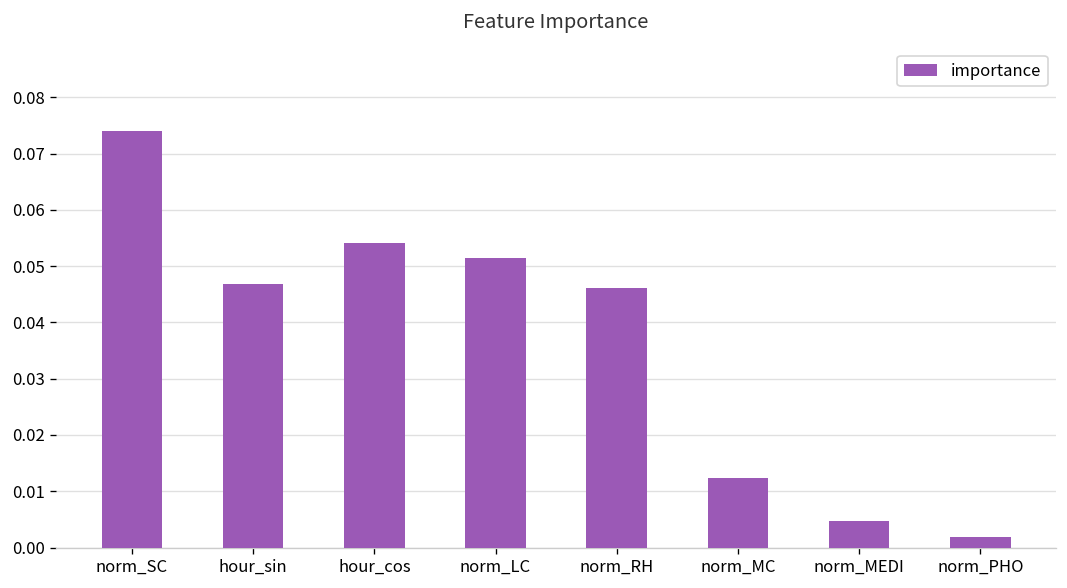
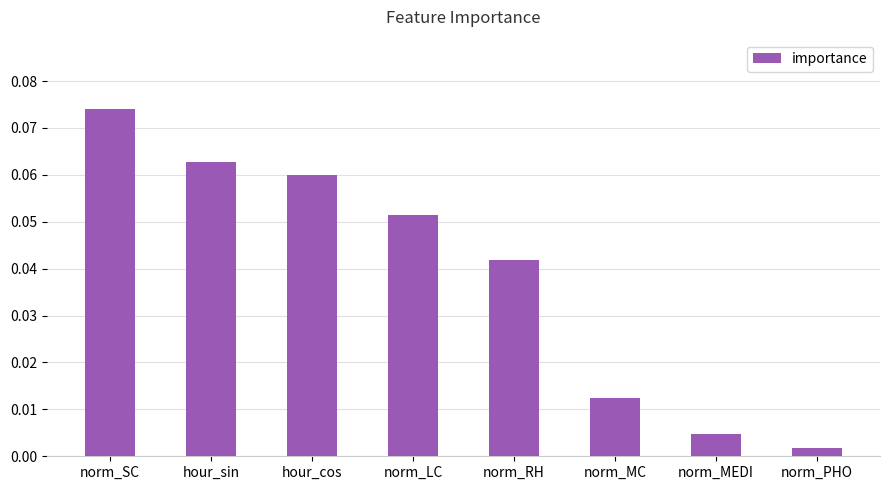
  {
    "norm_SC": 0.074,
-   "hour_sin": 0.047,
-   "hour_cos": 0.054,
+   "hour_sin": 0.063,
+   "hour_cos": 0.060,
    "norm_LC": 0.051,
-   "norm_RH": 0.046,
+   "norm_RH": 0.042,
    "norm_MC": 0.012,
    "norm_MEDI": 0.005,
    "norm_PHO": 0.002
  }
